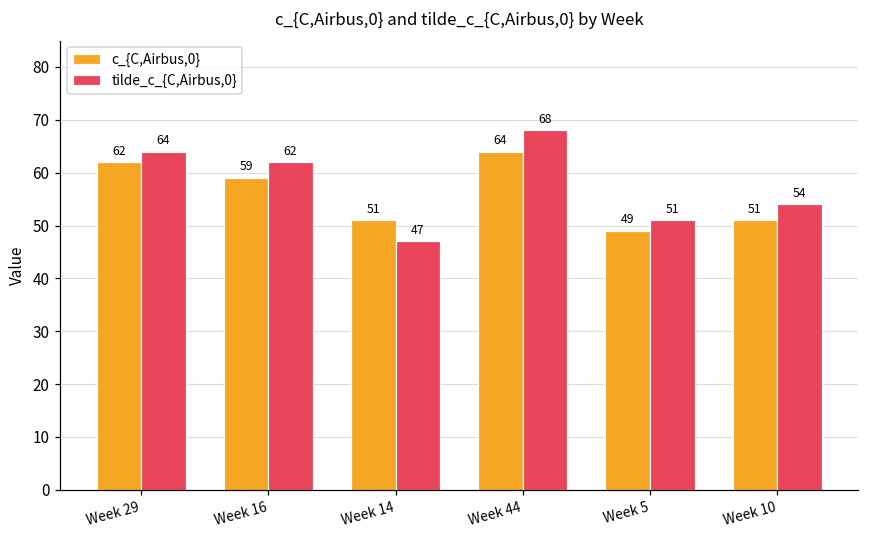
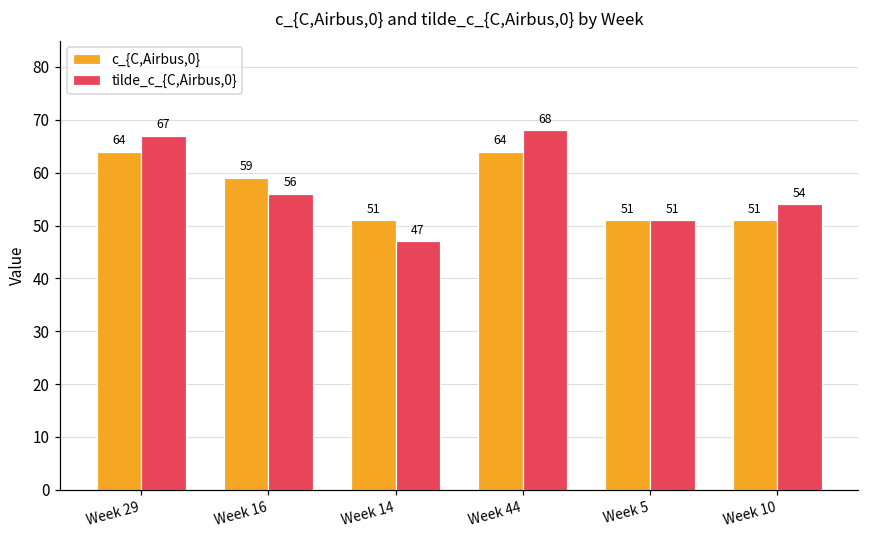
  {
    "c_{C,Airbus,0}": {
-     "Week 29": 62,
+     "Week 29": 64,
      "Week 16": 59,
      "Week 14": 51,
      "Week 44": 64,
-     "Week 5": 49,
+     "Week 5": 51,
      "Week 10": 51
    },
    "tilde_c_{C,Airbus,0}": {
-     "Week 29": 64,
-     "Week 16": 62,
+     "Week 29": 67,
+     "Week 16": 56,
      "Week 14": 47,
      "Week 44": 68,
      "Week 5": 51,
      "Week 10": 54
    }
  }
